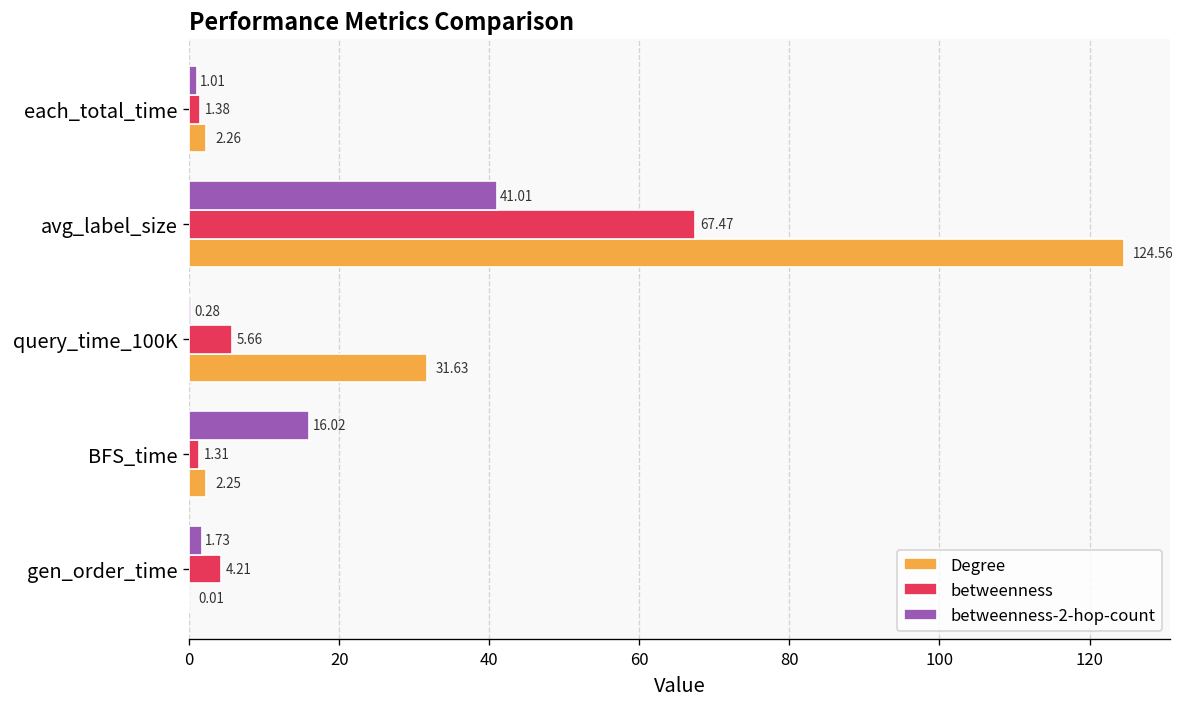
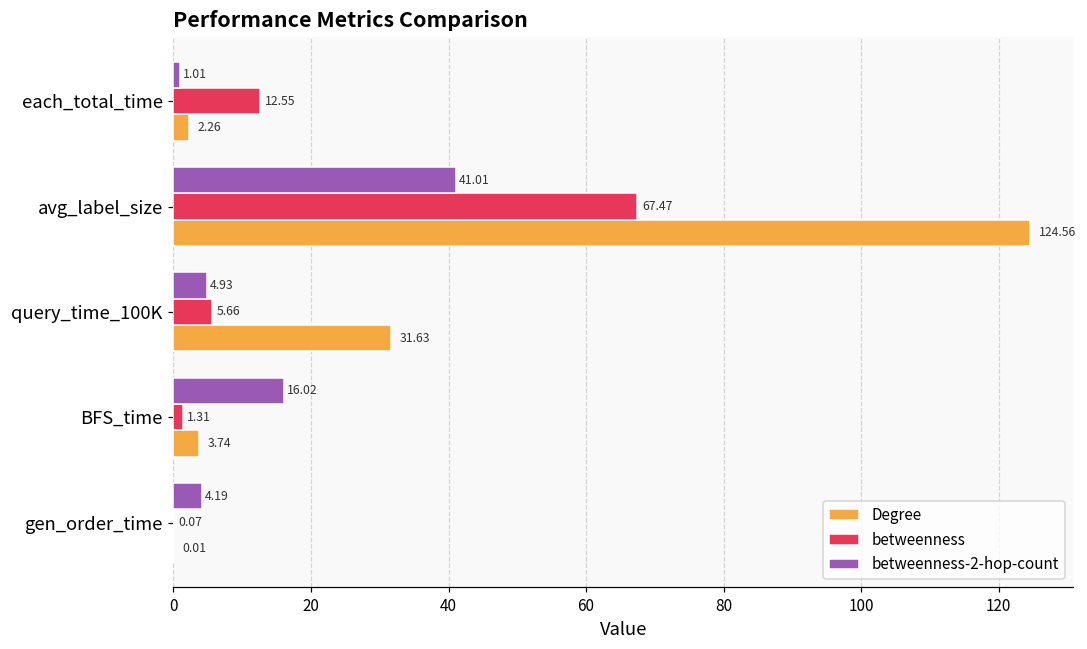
  {
    "Degree": {
      "each_total_time": 2.26,
      "avg_label_size": 124.56,
      "query_time_100K": 31.63,
-     "BFS_time": 2.25,
+     "BFS_time": 3.74,
      "gen_order_time": 0.01
    },
    "betweenness": {
-     "each_total_time": 1.38,
+     "each_total_time": 12.55,
      "avg_label_size": 67.47,
      "query_time_100K": 5.66,
      "BFS_time": 1.31,
-     "gen_order_time": 4.21
+     "gen_order_time": 0.07
    },
    "betweenness-2-hop-count": {
      "each_total_time": 1.01,
      "avg_label_size": 41.01,
-     "query_time_100K": 0.28,
+     "query_time_100K": 4.93,
      "BFS_time": 16.02,
-     "gen_order_time": 1.73
+     "gen_order_time": 4.19
    }
  }
